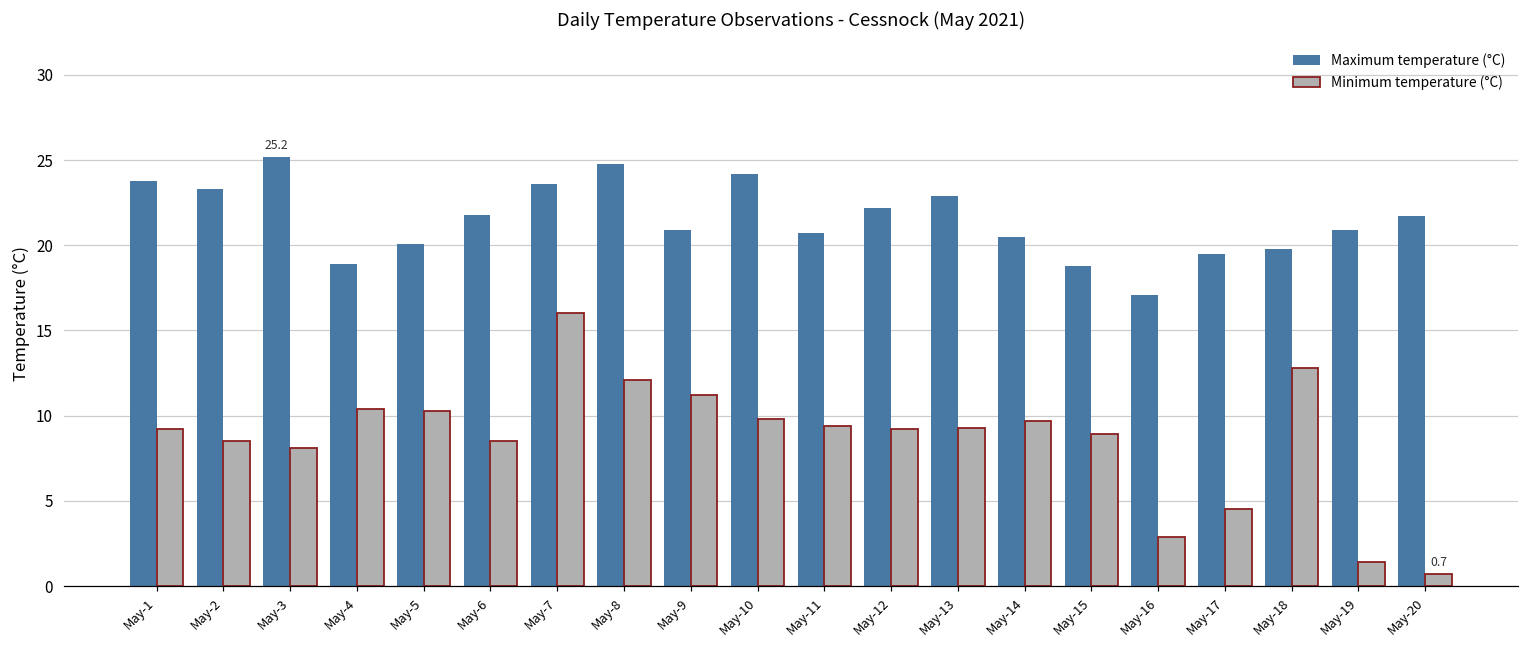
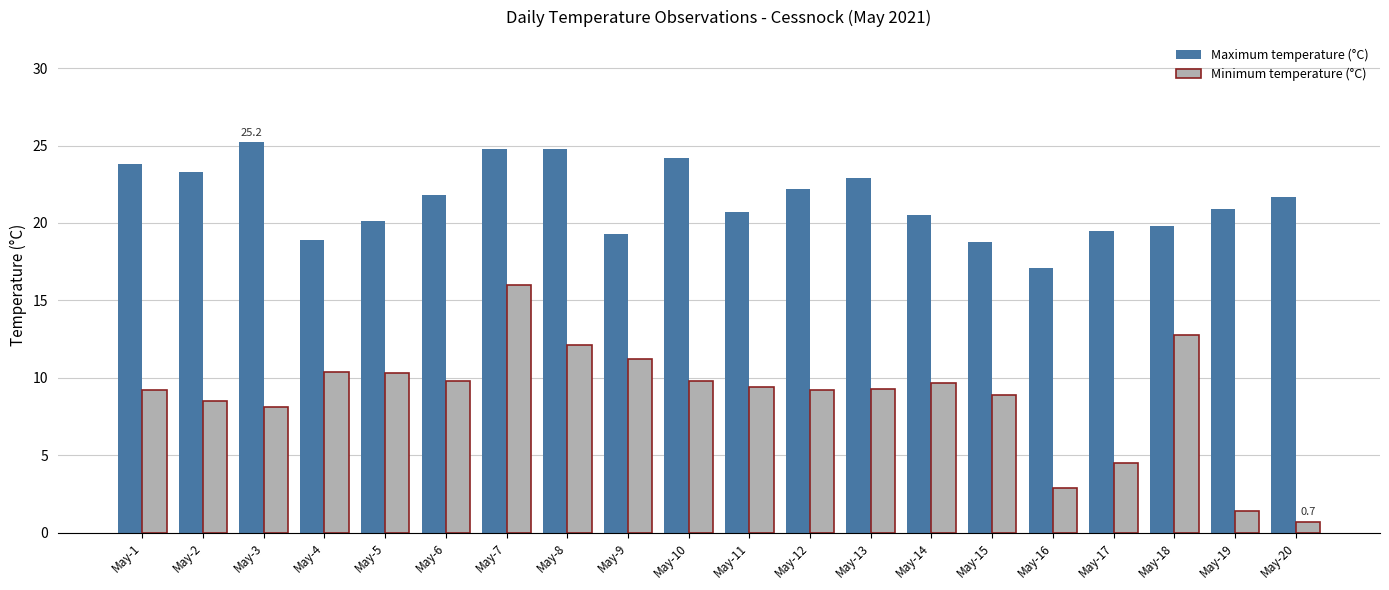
  {
    "Maximum temperature (°C)": {
      "May-1": 23.8,
      "May-2": 23.3,
      "May-4": 18.9,
      "May-5": 20.1,
      "May-6": 21.8,
-     "May-7": 23.6,
+     "May-7": 24.8,
      "May-8": 24.8,
-     "May-9": 20.9,
+     "May-9": 19.3,
      "May-10": 24.2,
      "May-11": 20.7,
      "May-12": 22.2,
      "May-13": 22.9,
      "May-14": 20.5,
      "May-15": 18.8,
      "May-16": 17.1,
      "May-17": 19.5,
      "May-18": 19.8,
      "May-19": 20.9,
      "May-20": 21.7
    },
    "Minimum temperature (°C)": {
      "May-1": 9.2,
      "May-2": 8.5,
      "May-3": 8.1,
      "May-4": 10.4,
      "May-5": 10.3,
-     "May-6": 8.5,
+     "May-6": 9.8,
      "May-7": 16.0,
      "May-8": 12.1,
      "May-9": 11.2,
      "May-10": 9.8,
      "May-11": 9.4,
      "May-12": 9.2,
      "May-13": 9.3,
      "May-14": 9.7,
      "May-15": 8.9,
      "May-16": 2.9,
      "May-17": 4.5,
      "May-18": 12.8,
      "May-19": 1.4
    }
  }
